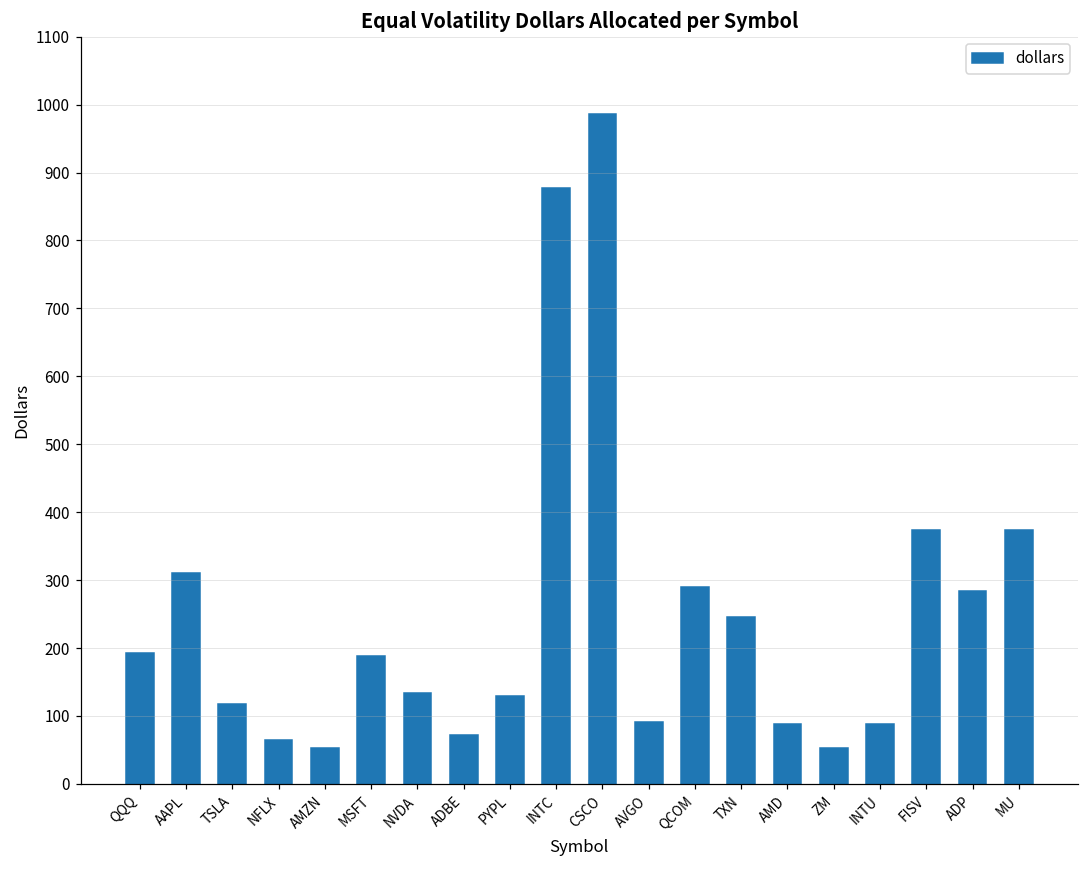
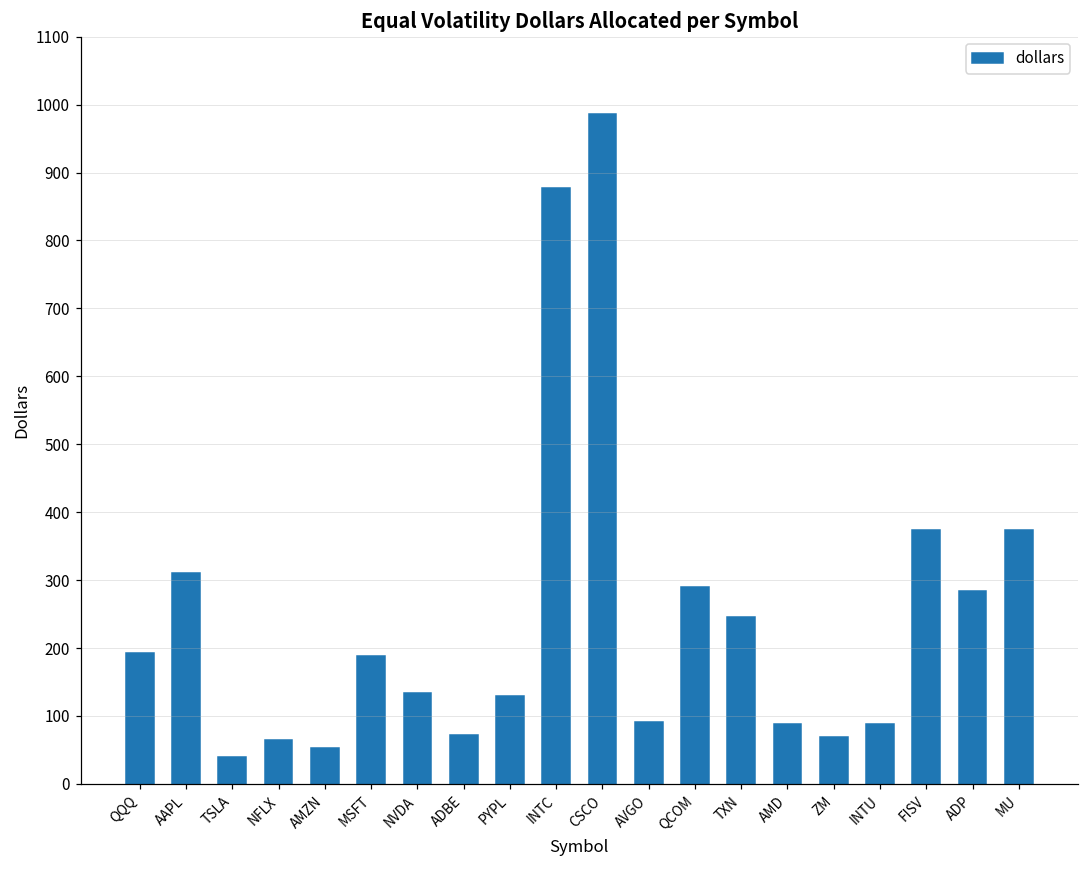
  {
    "QQQ": 190,
    "AAPL": 310,
-   "TSLA": 120,
+   "TSLA": 40,
    "NFLX": 70,
    "AMZN": 50,
    "MSFT": 190,
    "NVDA": 130,
    "ADBE": 70,
    "PYPL": 130,
    "INTC": 880,
    "CSCO": 990,
    "AVGO": 90,
    "QCOM": 290,
    "TXN": 250,
    "AMD": 90,
-   "ZM": 50,
+   "ZM": 70,
    "INTU": 90,
    "FISV": 370,
    "ADP": 280,
    "MU": 370
  }
